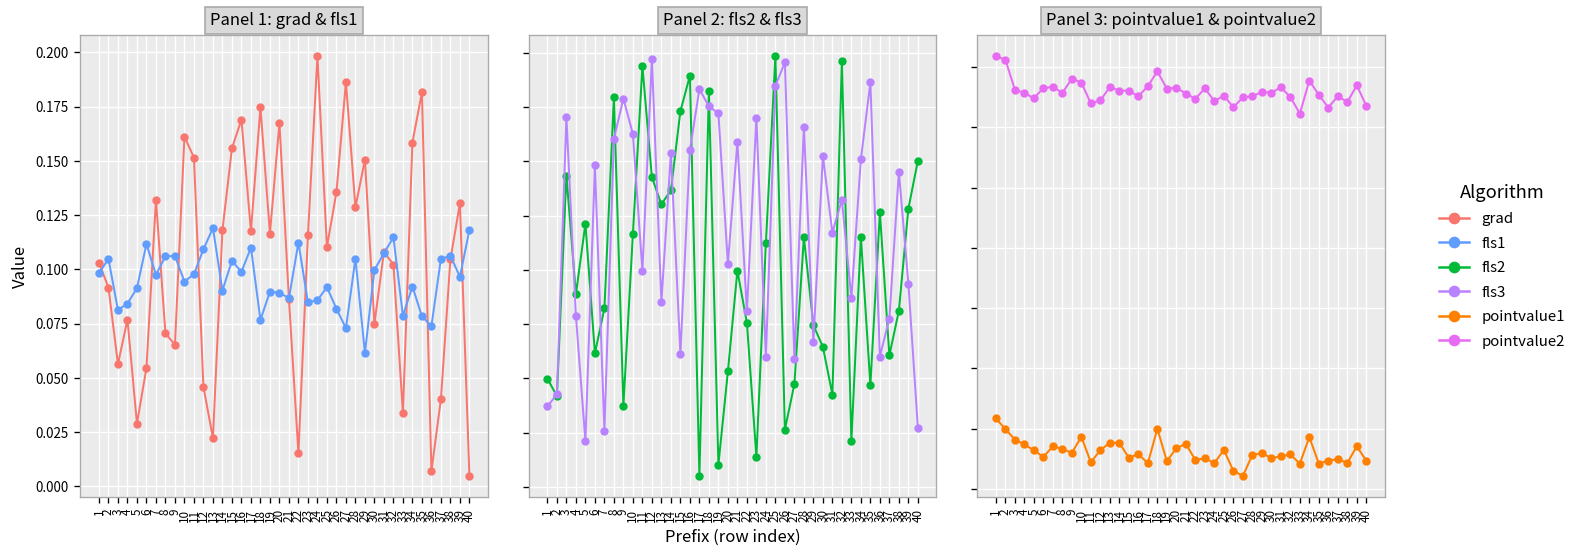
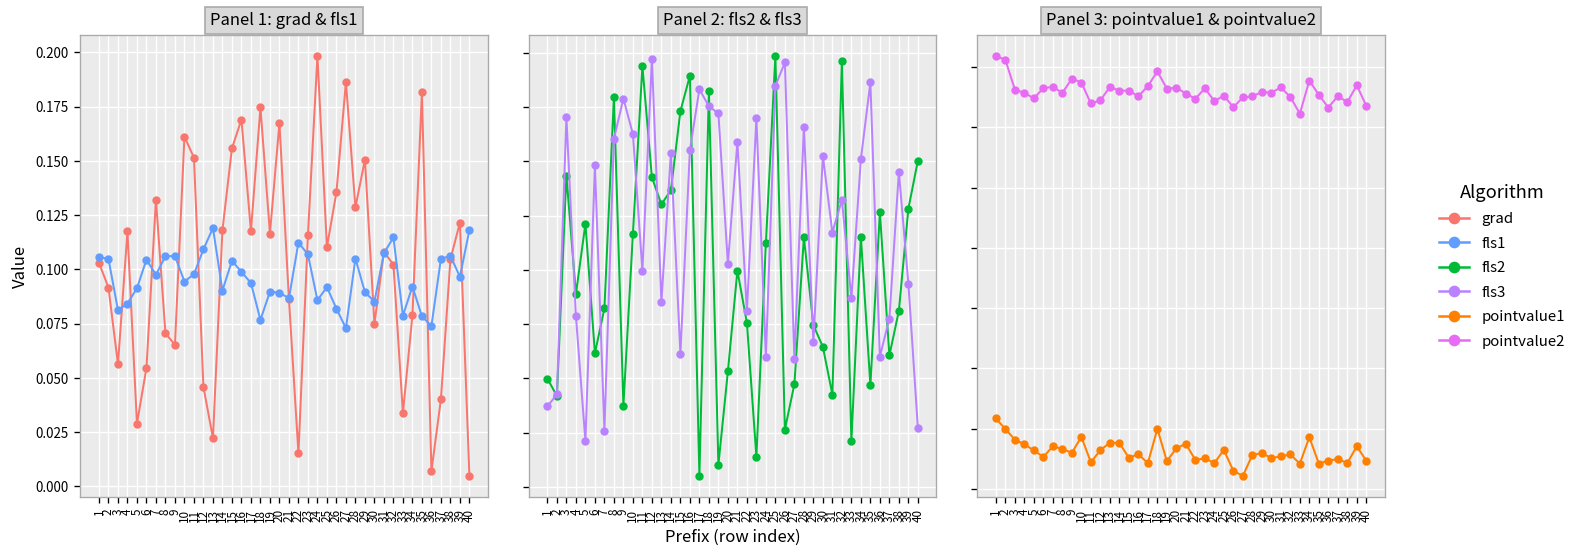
  {
    "Panel 1: grad & fls1": {
      "grad": {
        "1": 0.103,
        "2": 0.092,
        "3": 0.056,
-       "4": 0.077,
+       "4": 0.118,
        "5": 0.029,
        "6": 0.055,
        "7": 0.132,
        "8": 0.071,
        "9": 0.065,
        "10": 0.161,
        "11": 0.151,
        "12": 0.046,
        "13": 0.022,
        "14": 0.118,
        "15": 0.156,
        "16": 0.169,
        "17": 0.118,
        "18": 0.175,
        "19": 0.117,
        "20": 0.167,
        "22": 0.015,
        "23": 0.116,
        "24": 0.198,
        "25": 0.110,
        "26": 0.135,
        "27": 0.186,
        "28": 0.129,
        "29": 0.151,
        "30": 0.075,
        "32": 0.102,
        "33": 0.034,
-       "34": 0.158,
+       "34": 0.079,
        "35": 0.182,
        "36": 0.007,
        "37": 0.040,
        "38": 0.105,
-       "39": 0.130,
+       "39": 0.122,
        "40": 0.005
      },
      "fls1": {
-       "1": 0.098,
+       "1": 0.106,
        "2": 0.105,
        "3": 0.081,
        "4": 0.084,
        "5": 0.091,
-       "6": 0.112,
+       "6": 0.104,
        "7": 0.098,
        "8": 0.106,
        "9": 0.106,
        "10": 0.094,
        "11": 0.098,
        "12": 0.109,
        "13": 0.119,
        "14": 0.090,
        "15": 0.104,
        "16": 0.099,
-       "17": 0.110,
+       "17": 0.094,
        "18": 0.077,
        "19": 0.090,
        "20": 0.089,
        "22": 0.112,
-       "23": 0.085,
+       "23": 0.107,
        "24": 0.086,
        "25": 0.092,
        "26": 0.082,
        "27": 0.073,
        "28": 0.105,
-       "29": 0.061,
-       "30": 0.100,
+       "29": 0.090,
+       "30": 0.085,
        "32": 0.115,
        "33": 0.079,
        "34": 0.092,
        "35": 0.078,
        "36": 0.074,
        "37": 0.105,
        "38": 0.106,
        "39": 0.097,
        "40": 0.118
      }
    }
  }
